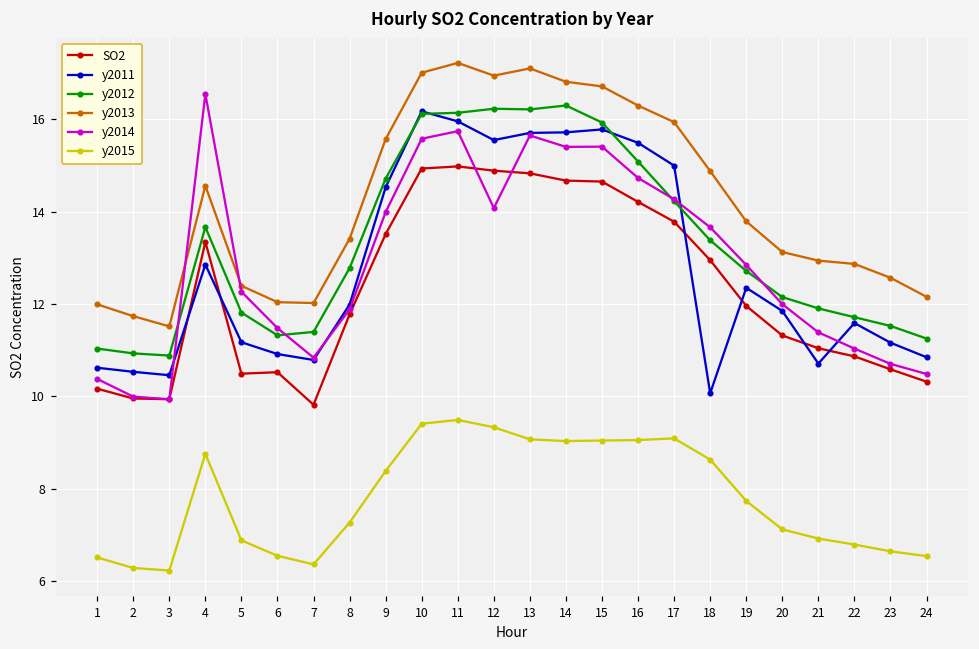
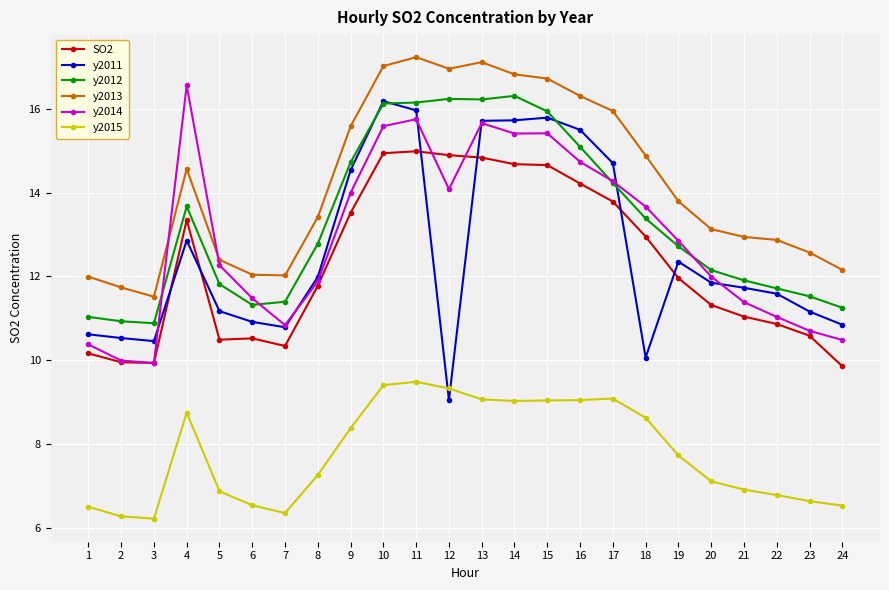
  {
    "SO2": {
      "1": 10.2,
      "4": 13.3,
      "5": 10.5,
      "6": 10.5,
-     "7": 9.8,
+     "7": 10.3,
      "8": 11.8,
      "9": 13.5,
      "10": 14.9,
      "11": 15.0,
      "12": 14.9,
      "13": 14.8,
      "14": 14.7,
      "15": 14.7,
      "16": 14.2,
      "17": 13.8,
      "18": 13.0,
      "19": 12.0,
      "20": 11.3,
      "21": 11.0,
      "22": 10.9,
      "23": 10.6,
-     "24": 10.3
+     "24": 9.9
    },
    "y2011": {
      "1": 10.6,
      "2": 10.5,
      "3": 10.5,
      "4": 12.9,
      "5": 11.2,
      "6": 10.9,
      "8": 12.0,
      "9": 14.5,
      "11": 16.0,
-     "12": 15.6,
+     "12": 9.1,
      "14": 15.7,
      "15": 15.8,
      "16": 15.5,
-     "17": 15.0,
+     "17": 14.7,
      "18": 10.1,
      "19": 12.4,
      "20": 11.9,
-     "21": 10.7,
+     "21": 11.7,
      "22": 11.6,
      "23": 11.2,
      "24": 10.8
    },
    "y2012": {
      "1": 11.0,
      "2": 10.9,
      "3": 10.9,
      "4": 13.7,
      "5": 11.8,
      "6": 11.3,
      "7": 11.4,
      "8": 12.8,
      "9": 14.7,
      "11": 16.1,
      "12": 16.2,
      "13": 16.2,
      "14": 16.3,
      "15": 15.9,
      "16": 15.1,
      "18": 13.4,
      "19": 12.7,
      "20": 12.2,
      "21": 11.9,
      "22": 11.7,
      "23": 11.5,
      "24": 11.3
    },
    "y2013": {
      "1": 12.0,
      "2": 11.7,
      "3": 11.5,
      "4": 14.6,
      "5": 12.4,
      "6": 12.0,
      "7": 12.0,
      "8": 13.4,
      "9": 15.6,
      "10": 17.0,
      "11": 17.2,
      "12": 17.0,
      "13": 17.1,
      "14": 16.8,
      "15": 16.7,
      "16": 16.3,
      "17": 15.9,
      "18": 14.9,
      "19": 13.8,
      "20": 13.1,
      "21": 12.9,
      "22": 12.9,
      "23": 12.6,
      "24": 12.2
    },
    "y2014": {
      "1": 10.4,
      "4": 16.6,
      "5": 12.3,
      "6": 11.5,
      "8": 11.9,
      "9": 14.0,
      "10": 15.6,
      "11": 15.7,
      "12": 14.1,
      "14": 15.4,
      "15": 15.4,
      "16": 14.7,
      "18": 13.7,
      "19": 12.8,
      "20": 12.0,
      "21": 11.4,
      "22": 11.0,
      "23": 10.7,
      "24": 10.5
    },
    "y2015": {
      "1": 6.5,
      "2": 6.3,
      "3": 6.2,
      "4": 8.8,
      "5": 6.9,
      "6": 6.5,
      "7": 6.4,
      "8": 7.3,
      "9": 8.4,
      "10": 9.4,
      "11": 9.5,
      "12": 9.3,
      "13": 9.1,
      "14": 9.0,
      "15": 9.0,
      "16": 9.1,
      "17": 9.1,
      "18": 8.6,
      "19": 7.7,
      "20": 7.1,
      "21": 6.9,
      "22": 6.8,
      "23": 6.6,
      "24": 6.5
    }
  }
